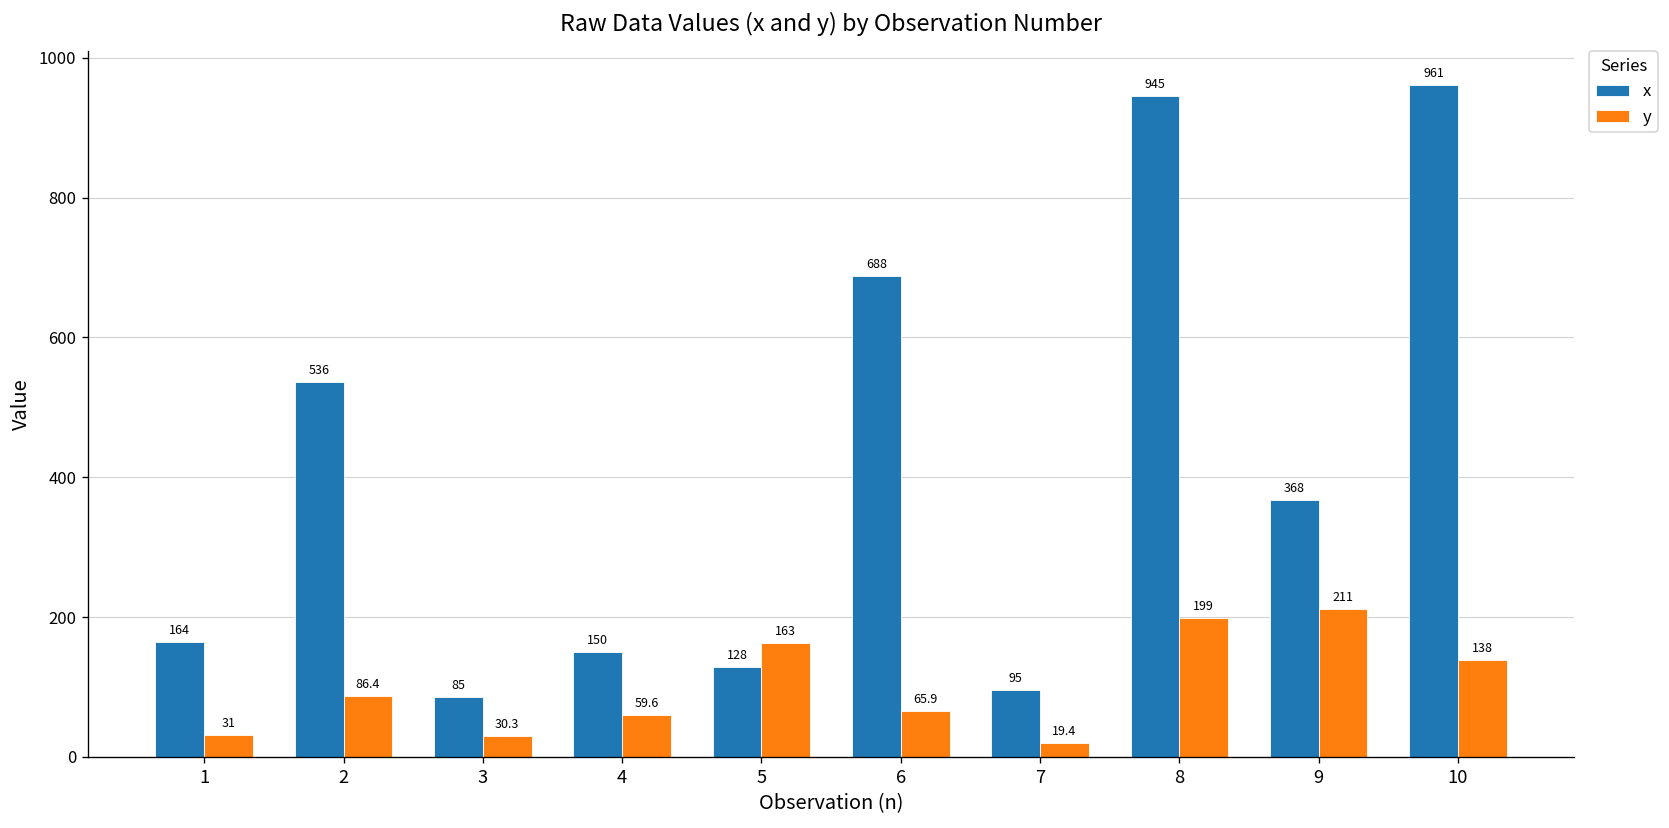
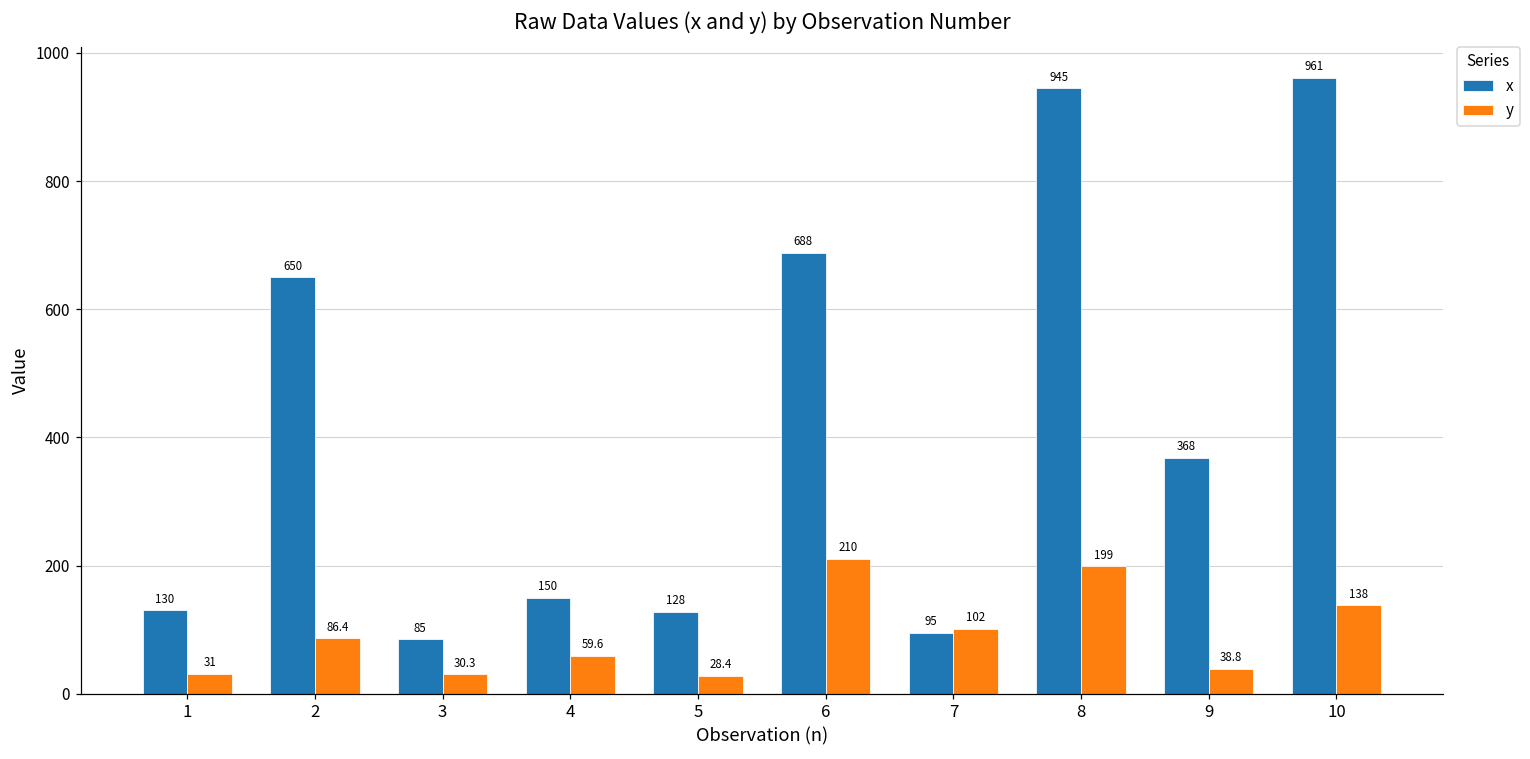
  {
    "x": {
-     "1": 164,
-     "2": 536,
+     "1": 130,
+     "2": 650,
      "3": 85,
      "4": 150,
      "5": 128,
      "6": 688,
      "7": 95,
      "8": 945,
      "9": 368,
      "10": 961
    },
    "y": {
      "1": 31,
      "2": 86.4,
      "3": 30.3,
      "4": 59.6,
-     "5": 163,
-     "6": 65.9,
-     "7": 19.4,
+     "5": 28.4,
+     "6": 210,
+     "7": 102,
      "8": 199,
-     "9": 211,
+     "9": 38.8,
      "10": 138
    }
  }
